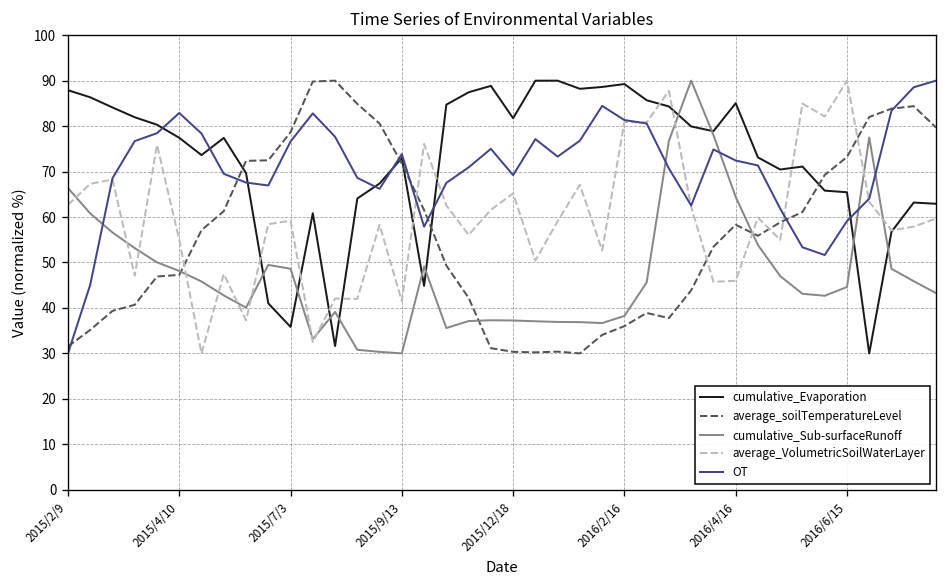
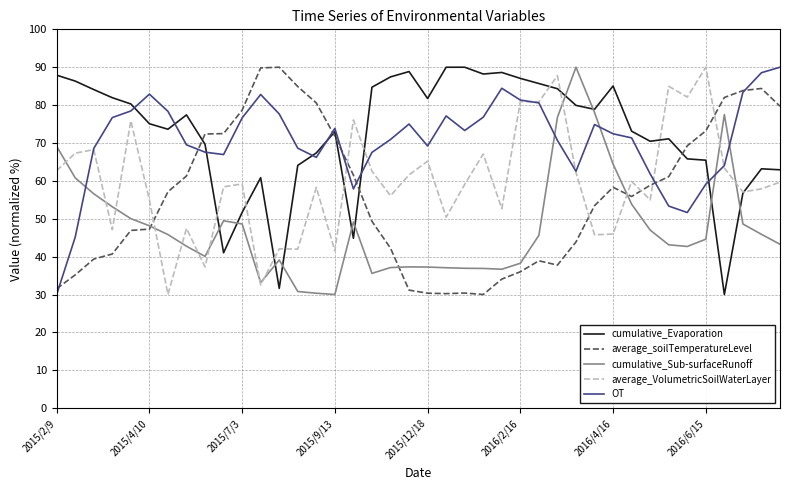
  {
    "cumulative_Evaporation": {
      "2015/2/9": 88,
-     "2015/4/10": 77,
-     "2015/7/3": 36,
+     "2015/4/10": 75,
+     "2015/7/3": 52,
      "2015/9/13": 73,
      "2015/12/18": 82,
-     "2016/2/16": 89,
+     "2016/2/16": 87,
      "2016/4/16": 85,
      "2016/6/15": 65
    },
    "cumulative_Sub-surfaceRunoff": {
-     "2015/2/9": 66,
+     "2015/2/9": 69,
      "2015/4/10": 48,
      "2015/7/3": 49,
      "2015/9/13": 30,
      "2015/12/18": 37,
      "2016/2/16": 38,
      "2016/4/16": 64,
      "2016/6/15": 45
    },
    "average_VolumetricSoilWaterLayer": {
      "2015/2/9": 63,
      "2015/4/10": 55,
      "2015/7/3": 59,
      "2015/9/13": 41,
      "2015/12/18": 65,
      "2016/4/16": 46,
      "2016/6/15": 90
    }
  }
